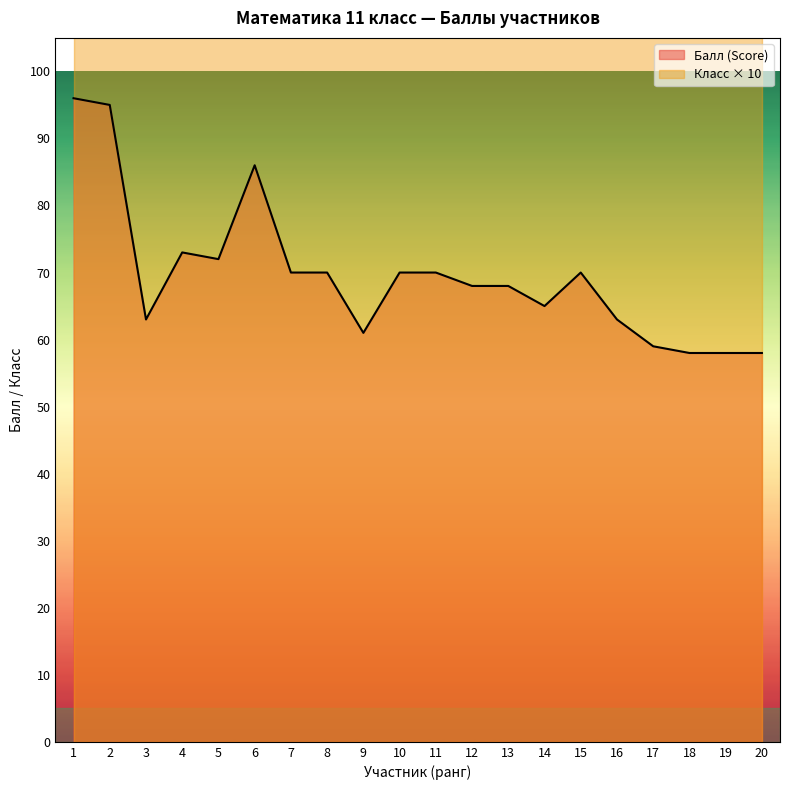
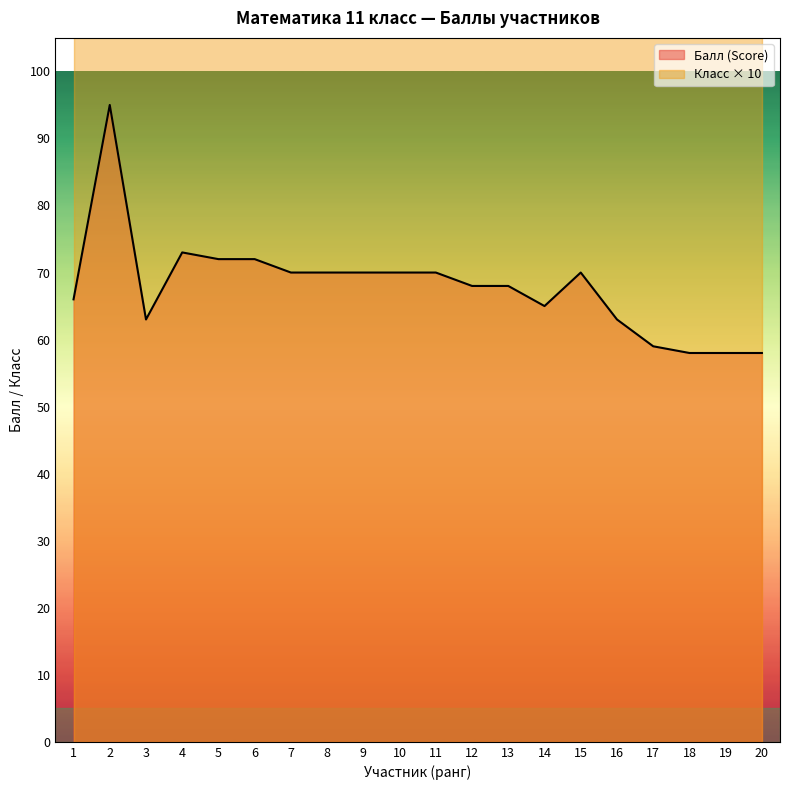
  {
    "Балл (Score)": {
-     "1": 96,
+     "1": 66,
      "2": 95,
      "3": 63,
      "4": 73,
      "5": 72,
-     "6": 86,
+     "6": 72,
      "7": 70,
      "8": 70,
-     "9": 61,
+     "9": 70,
      "10": 70,
      "11": 70,
      "12": 68,
      "13": 68,
      "14": 65,
      "15": 70,
      "16": 63,
      "17": 59,
      "18": 58,
      "19": 58,
      "20": 58
    }
  }
